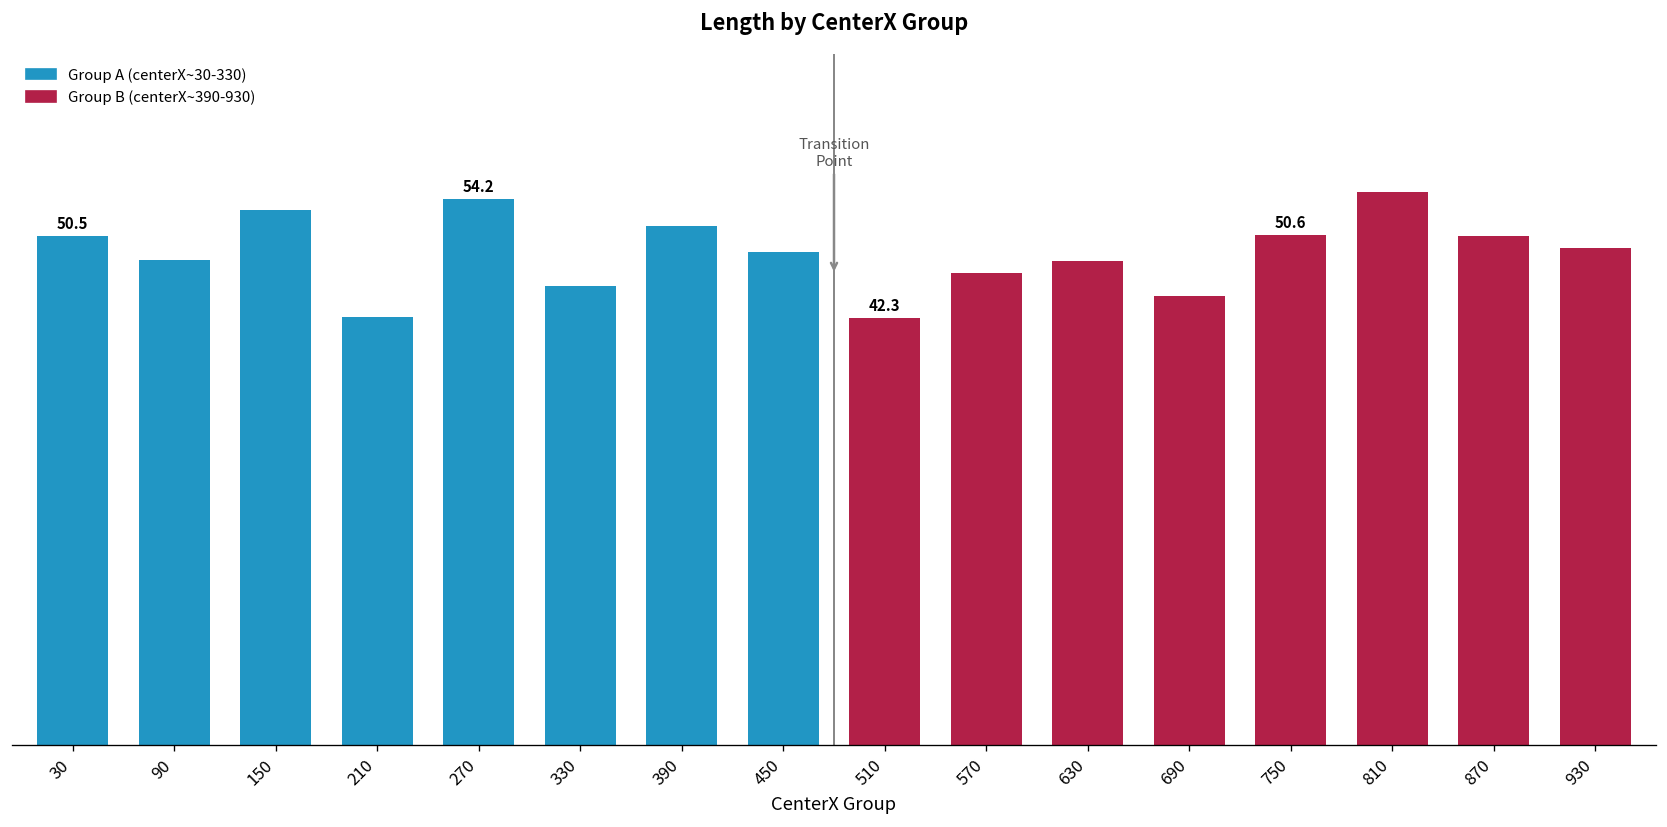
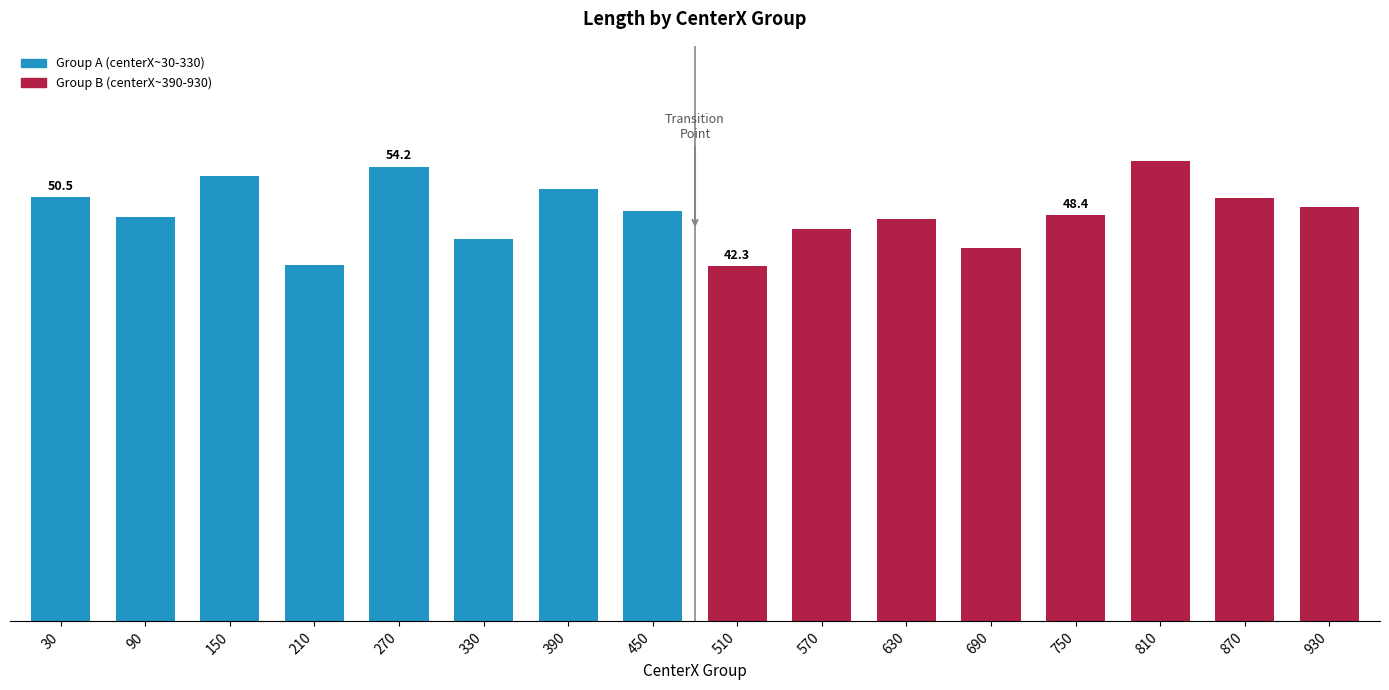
  {
    "30": 50.5,
    "270": 54.2,
    "510": 42.3,
-   "750": 50.6
+   "750": 48.4
  }
